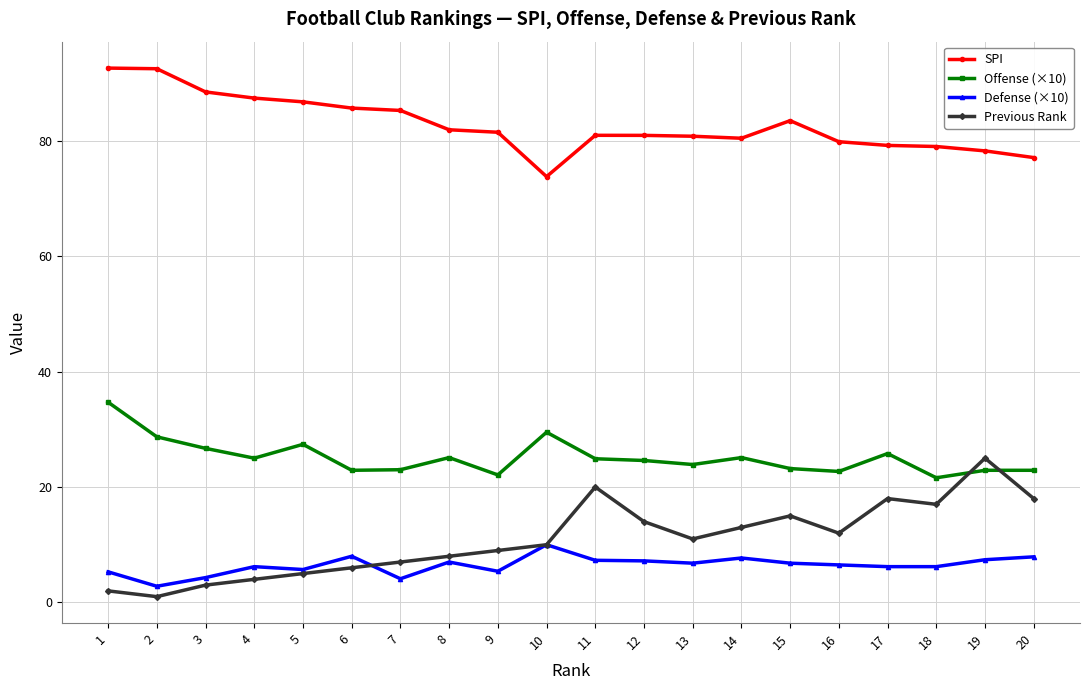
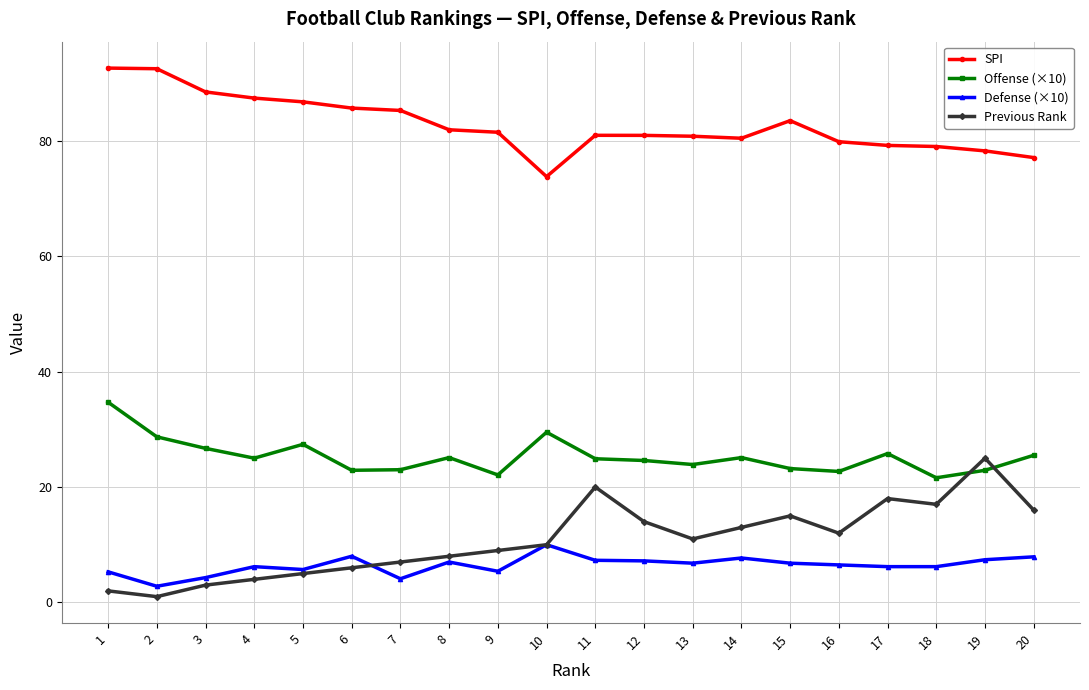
  {
    "SPI": {
      "1": 93,
      "2": 93,
      "3": 88,
      "4": 87,
      "5": 87,
      "6": 86,
      "7": 85,
      "8": 82,
      "9": 81,
      "10": 74,
      "11": 81,
      "12": 81,
      "13": 81,
      "14": 80,
      "15": 84,
      "16": 80,
      "17": 79,
      "18": 79,
      "19": 78,
      "20": 77
    },
    "Offense (×10)": {
      "1": 35,
      "2": 29,
      "3": 27,
      "4": 25,
      "5": 27,
      "6": 23,
      "7": 23,
      "8": 25,
      "9": 22,
      "10": 30,
      "11": 25,
      "12": 25,
      "13": 24,
      "14": 25,
      "15": 23,
      "16": 23,
      "17": 26,
      "18": 22,
      "19": 23,
-     "20": 23
+     "20": 26
    },
    "Defense (×10)": {
      "1": 5,
      "2": 3,
      "3": 4,
      "4": 6,
      "5": 6,
      "6": 8,
      "7": 4,
      "8": 7,
      "9": 5,
      "11": 7,
      "12": 7,
      "13": 7,
      "14": 8,
      "15": 7,
      "16": 7,
      "17": 6,
      "18": 6,
      "19": 7,
      "20": 8
    },
    "Previous Rank": {
      "1": 2,
      "2": 1,
      "3": 3,
      "4": 4,
      "5": 5,
      "6": 6,
      "7": 7,
      "8": 8,
      "9": 9,
      "11": 20,
      "12": 14,
      "13": 11,
      "14": 13,
      "15": 15,
      "16": 12,
      "17": 18,
      "18": 17,
      "19": 25,
-     "20": 18
+     "20": 16
    }
  }
